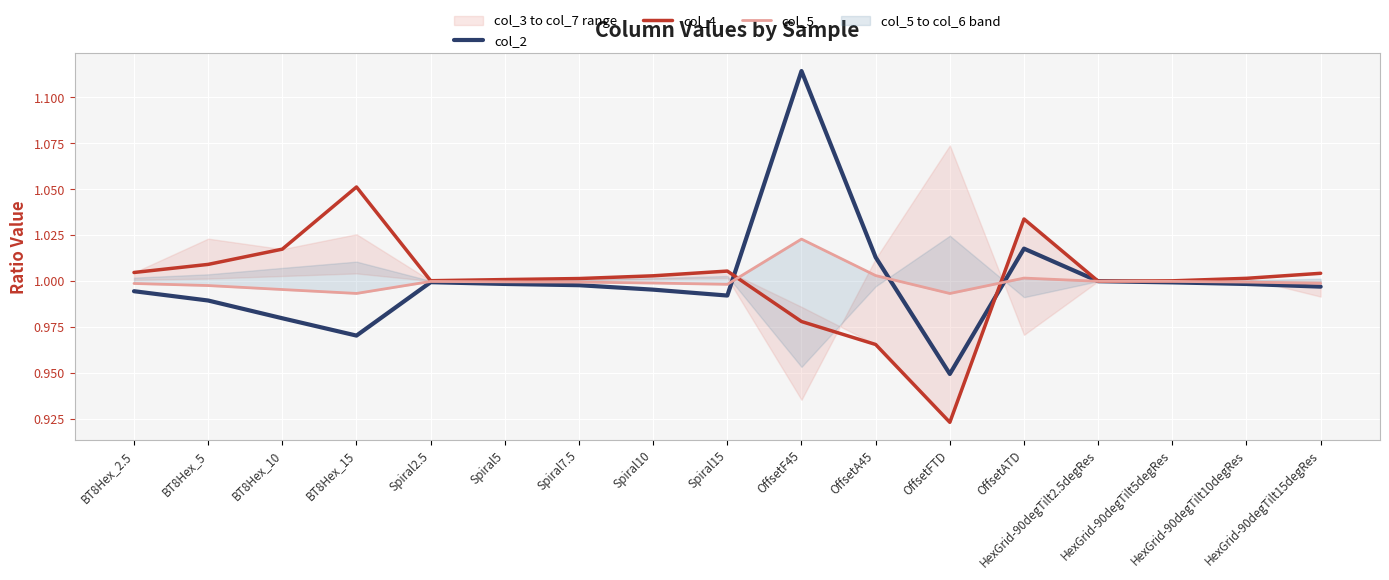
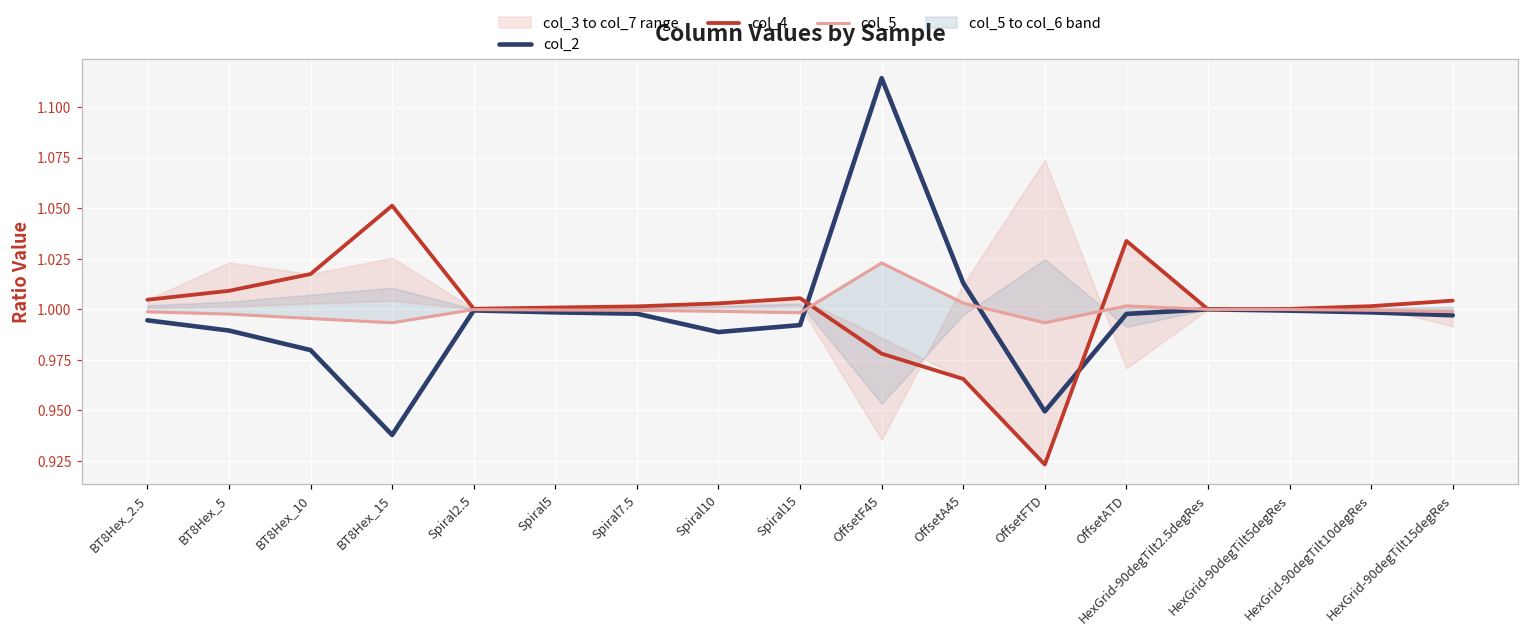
  {
    "col_2": {
      "BT8Hex_2.5": 0.995,
      "BT8Hex_5": 0.990,
      "BT8Hex_10": 0.980,
-     "BT8Hex_15": 0.970,
+     "BT8Hex_15": 0.938,
      "Spiral7.5": 0.998,
-     "Spiral10": 0.995,
+     "Spiral10": 0.989,
      "Spiral15": 0.992,
      "OffsetF45": 1.114,
      "OffsetFTD": 0.950,
-     "OffsetATD": 1.018,
+     "OffsetATD": 0.998,
      "HexGrid-90degTilt15degRes": 0.997
    },
    "col_4": {
      "BT8Hex_5": 1.009,
      "BT8Hex_15": 1.051,
      "OffsetF45": 0.978,
      "OffsetA45": 0.966,
      "OffsetFTD": 0.923,
      "HexGrid-90degTilt15degRes": 1.004
    }
  }
